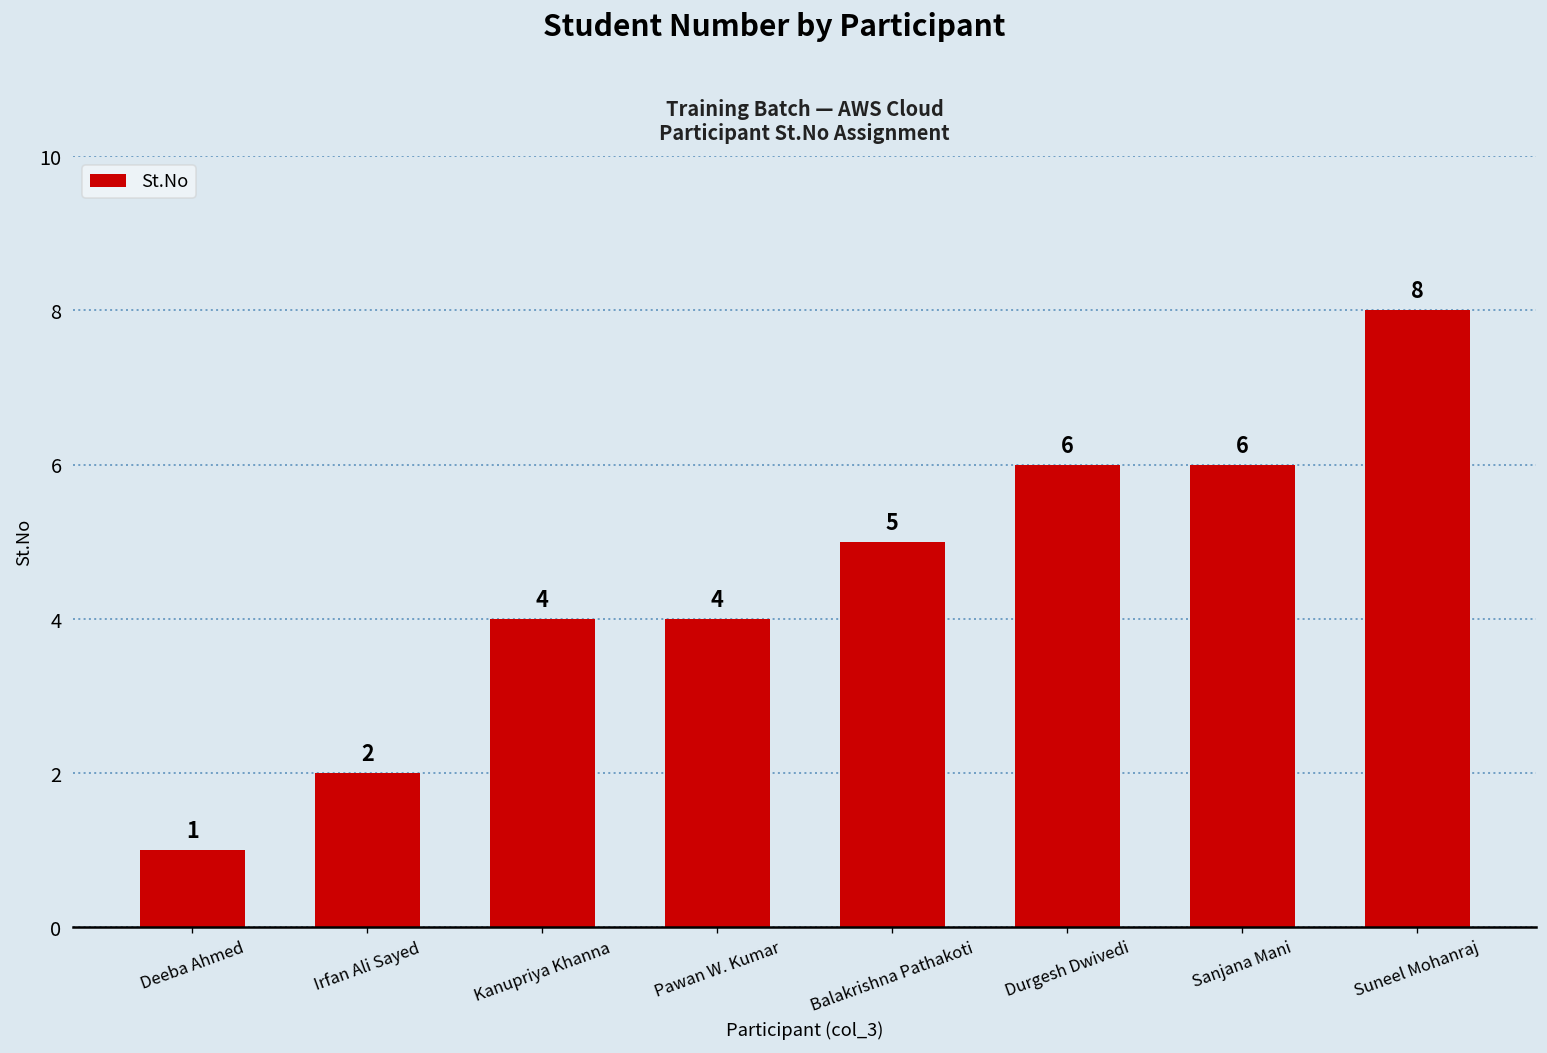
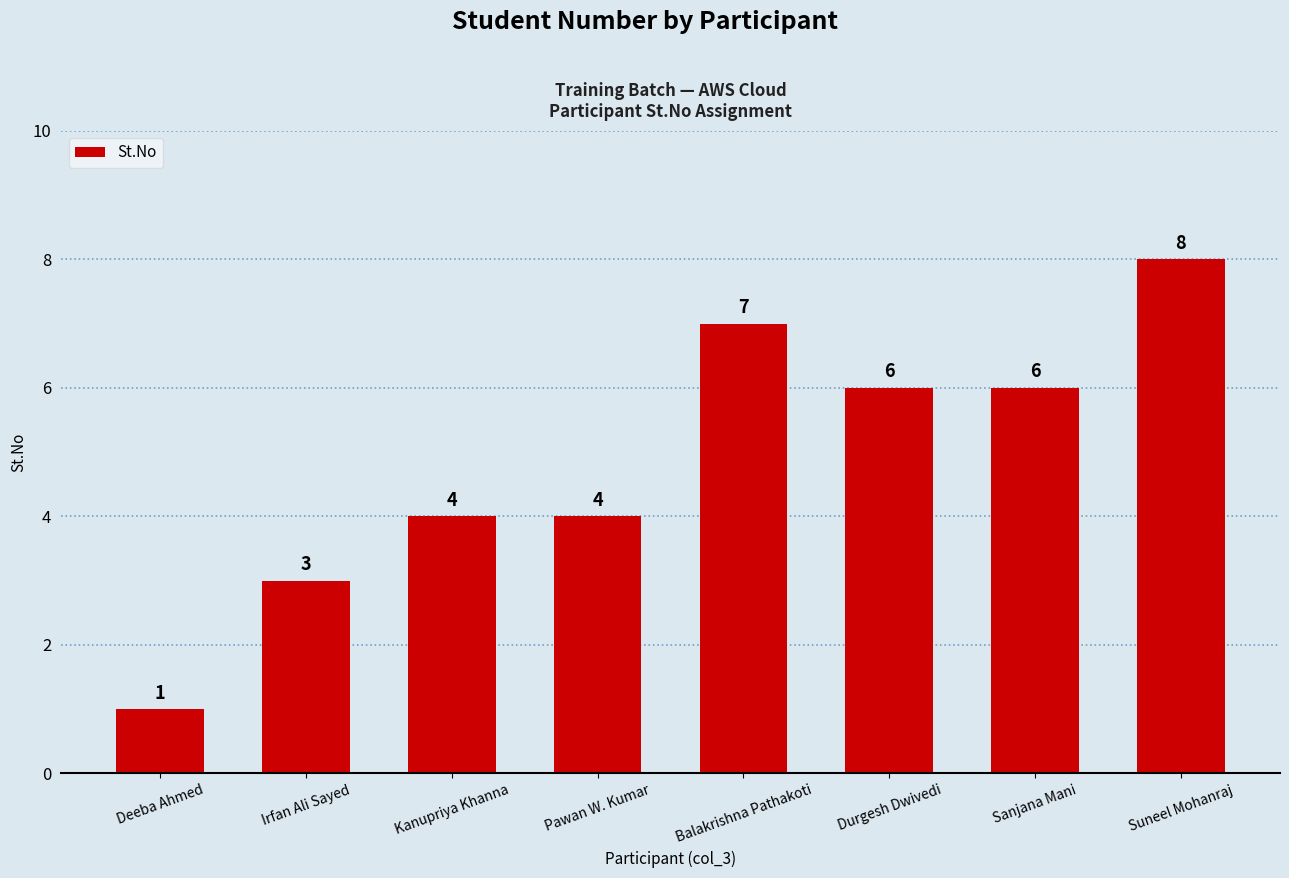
  {
    "Deeba Ahmed": 1,
-   "Irfan Ali Sayed": 2,
+   "Irfan Ali Sayed": 3,
    "Kanupriya Khanna": 4,
    "Pawan W. Kumar": 4,
-   "Balakrishna Pathakoti": 5,
+   "Balakrishna Pathakoti": 7,
    "Durgesh Dwivedi": 6,
    "Sanjana Mani": 6,
    "Suneel Mohanraj": 8
  }
